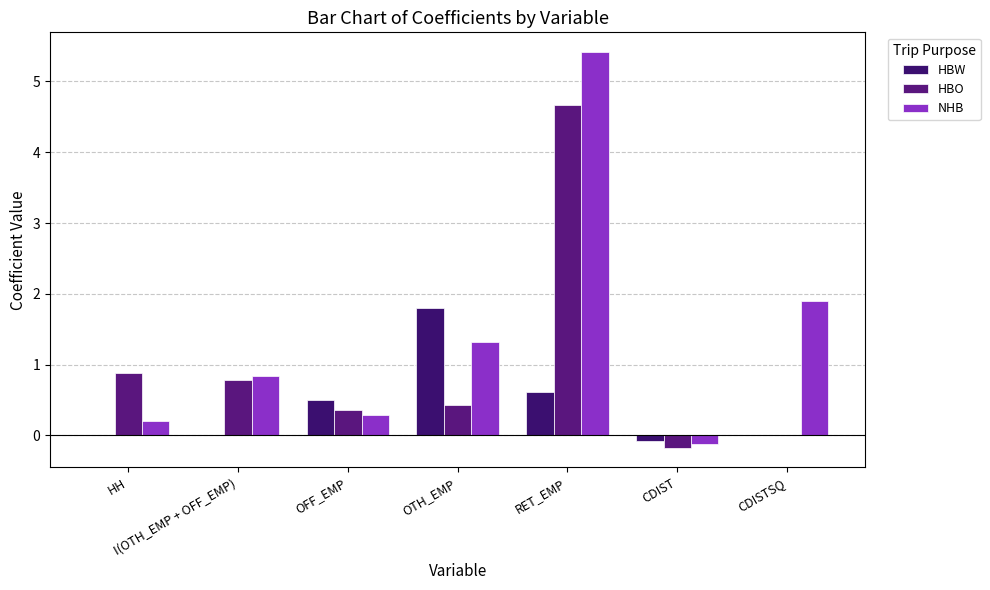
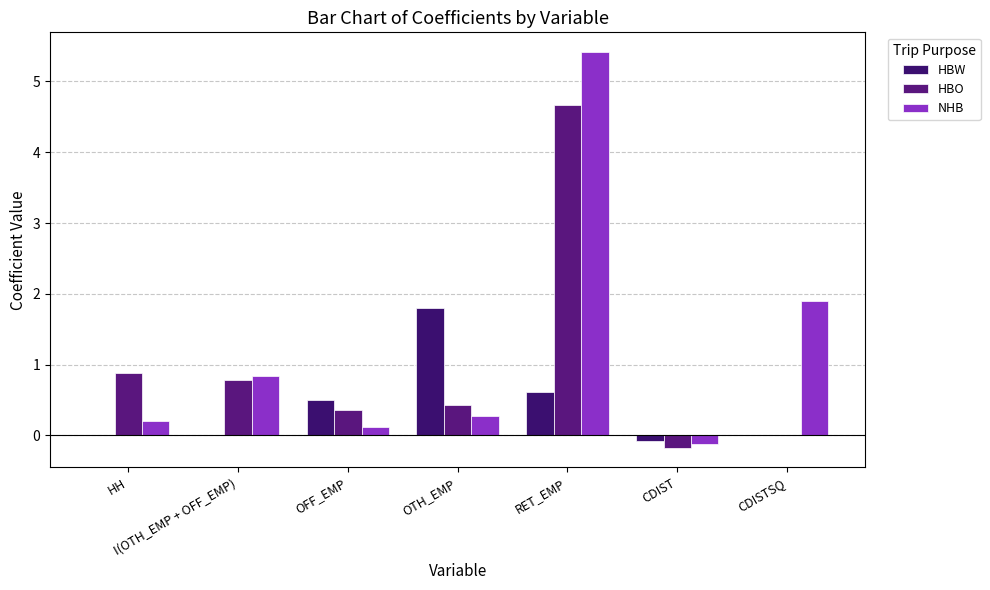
  {
    "NHB": {
      "HH": 0.2,
      "I(OTH_EMP + OFF_EMP)": 0.8,
-     "OFF_EMP": 0.3,
-     "OTH_EMP": 1.3,
+     "OFF_EMP": 0.1,
+     "OTH_EMP": 0.3,
      "RET_EMP": 5.4,
      "CDIST": -0.1,
      "CDISTSQ": 1.9
    }
  }
